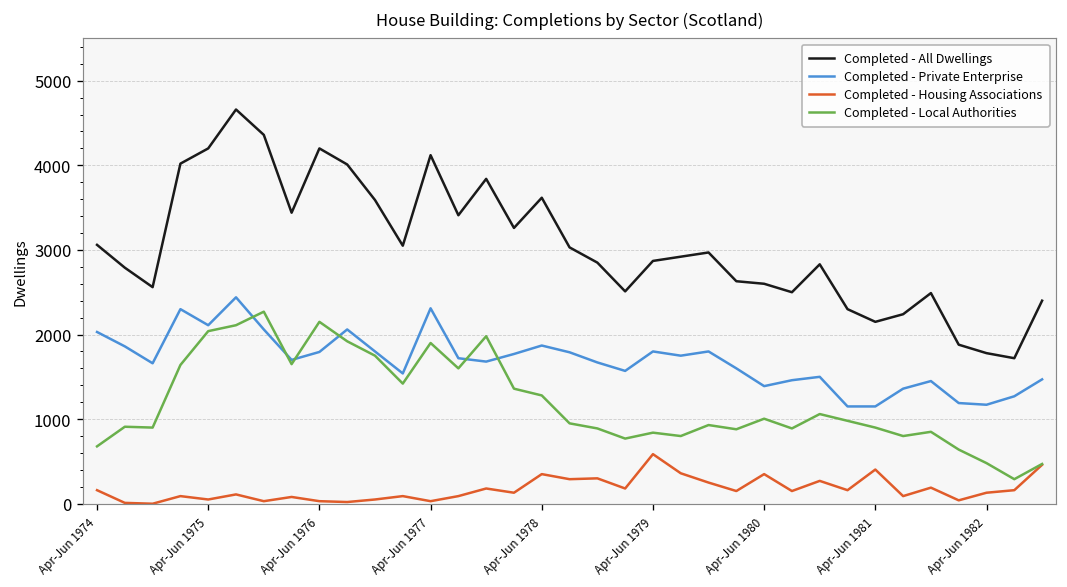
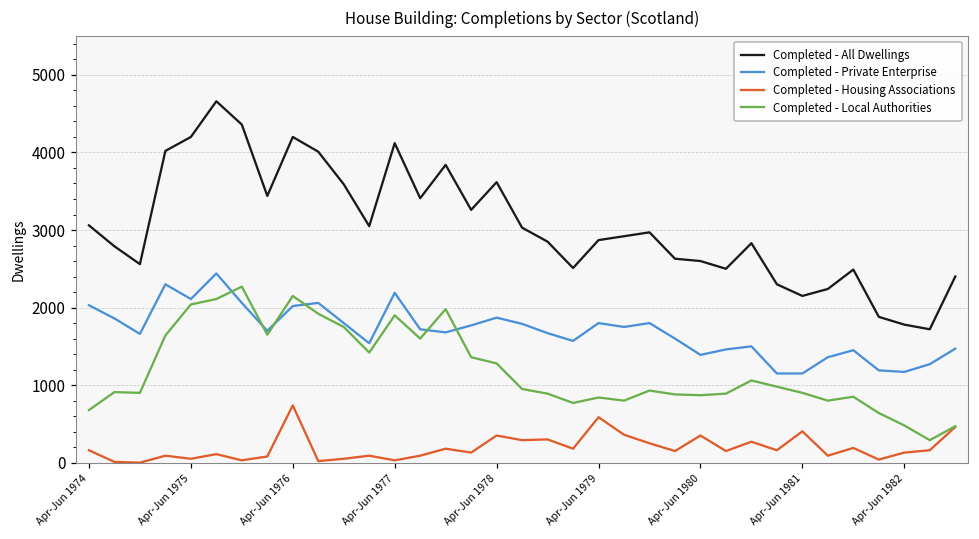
  {
    "Completed - All Dwellings": {
      "Apr-Jun 1974": 3100,
      "Apr-Jun 1975": 4200,
      "Apr-Jun 1976": 4200,
      "Apr-Jun 1977": 4100,
      "Apr-Jun 1978": 3600,
      "Apr-Jun 1979": 2900,
      "Apr-Jun 1980": 2600,
      "Apr-Jun 1981": 2200,
      "Apr-Jun 1982": 1800
    },
    "Completed - Private Enterprise": {
      "Apr-Jun 1974": 2000,
      "Apr-Jun 1975": 2100,
-     "Apr-Jun 1976": 1800,
-     "Apr-Jun 1977": 2300,
+     "Apr-Jun 1976": 2000,
+     "Apr-Jun 1977": 2200,
      "Apr-Jun 1978": 1900,
      "Apr-Jun 1979": 1800,
      "Apr-Jun 1980": 1400,
      "Apr-Jun 1981": 1200,
      "Apr-Jun 1982": 1200
    },
    "Completed - Housing Associations": {
      "Apr-Jun 1974": 200,
      "Apr-Jun 1975": 100,
-     "Apr-Jun 1976": 0,
+     "Apr-Jun 1976": 700,
      "Apr-Jun 1977": 0,
      "Apr-Jun 1978": 400,
      "Apr-Jun 1979": 600,
      "Apr-Jun 1980": 400,
      "Apr-Jun 1981": 400,
      "Apr-Jun 1982": 100
    },
    "Completed - Local Authorities": {
      "Apr-Jun 1974": 700,
      "Apr-Jun 1975": 2000,
      "Apr-Jun 1976": 2200,
      "Apr-Jun 1977": 1900,
      "Apr-Jun 1978": 1300,
      "Apr-Jun 1979": 800,
-     "Apr-Jun 1980": 1000,
+     "Apr-Jun 1980": 900,
      "Apr-Jun 1981": 900,
      "Apr-Jun 1982": 500
    }
  }
